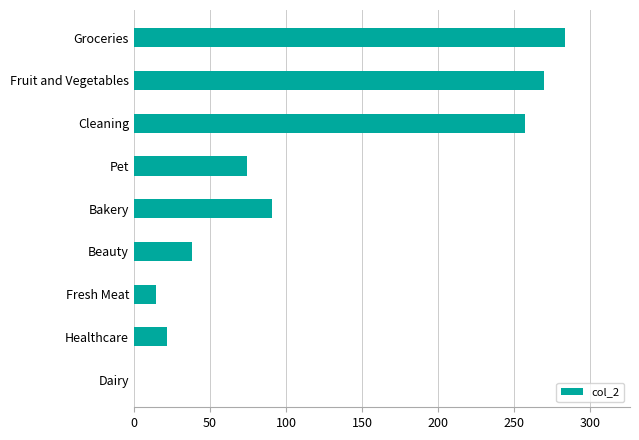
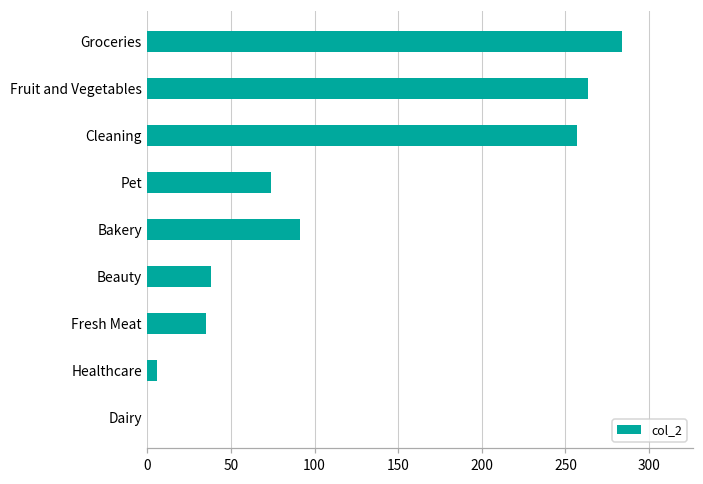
  {
    "Groceries": 284,
-   "Fruit and Vegetables": 270,
+   "Fruit and Vegetables": 264,
    "Cleaning": 257,
    "Pet": 74,
    "Bakery": 91,
    "Beauty": 38,
-   "Fresh Meat": 15,
-   "Healthcare": 22
+   "Fresh Meat": 35,
+   "Healthcare": 6
  }
